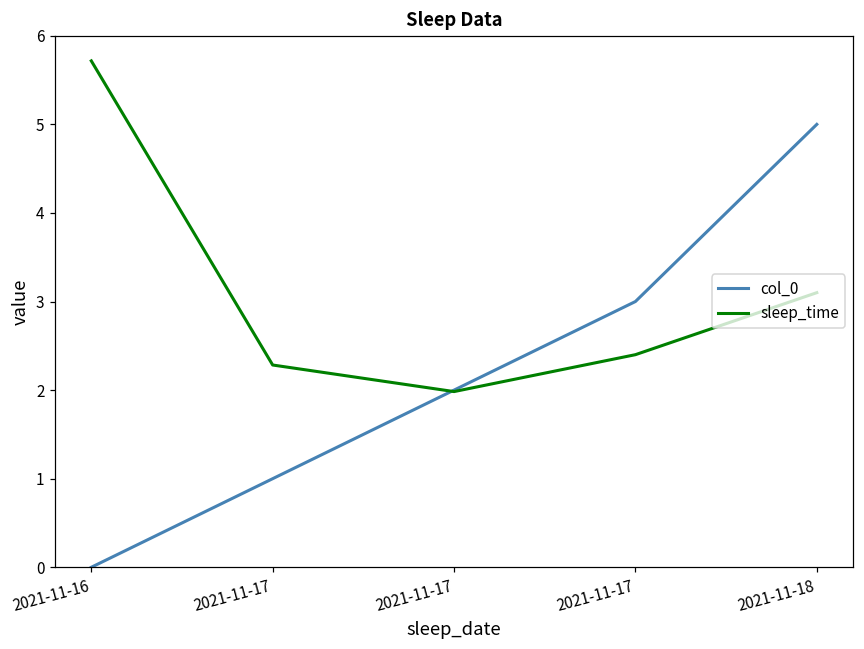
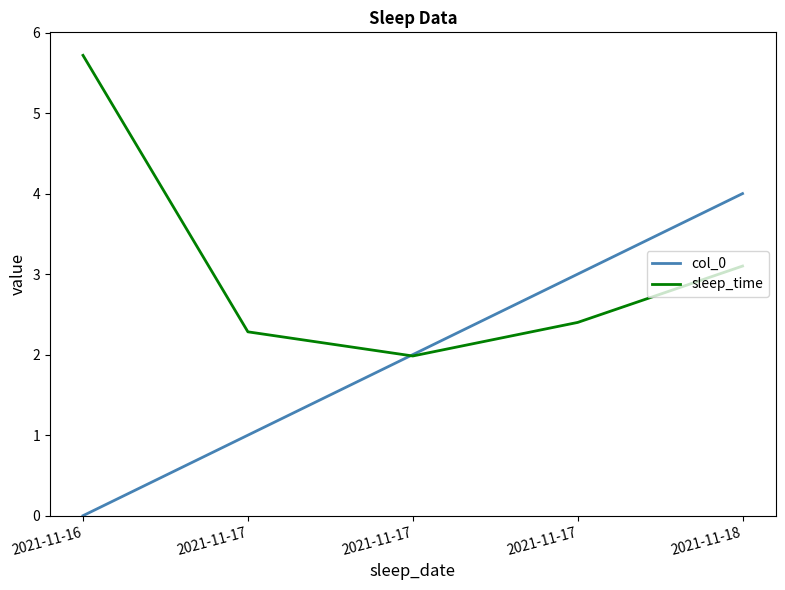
  {
    "col_0": {
      "2021-11-16": 0,
-     "2021-11-18": 5
+     "2021-11-18": 4
    },
    "sleep_time": {
      "2021-11-16": 5.7
    }
  }
